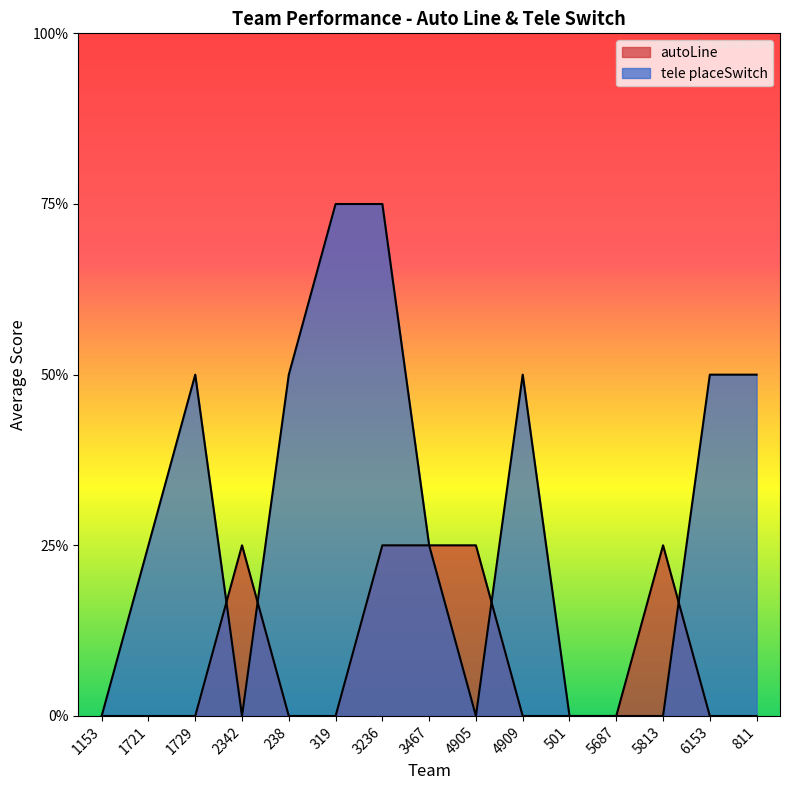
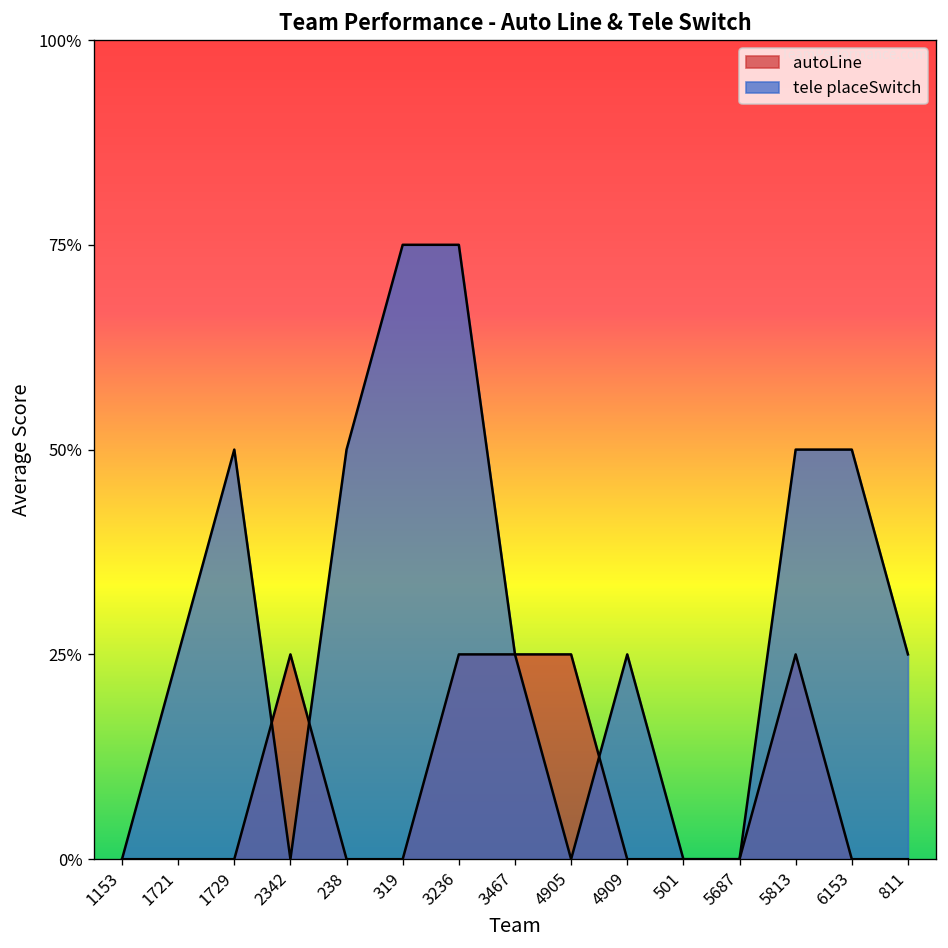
  {
    "autoLine": {
      "1721": "0%",
      "1729": "0%",
      "2342": "25%",
      "238": "0%",
      "319": "0%",
      "3236": "25%",
      "4905": "25%",
      "4909": "0%",
      "5813": "25%",
      "6153": "0%",
      "811": "0%"
    },
    "tele placeSwitch": {
      "1721": "25%",
      "1729": "50%",
      "2342": "0%",
      "238": "50%",
      "319": "75%",
      "3236": "75%",
      "4905": "0%",
-     "4909": "50%",
-     "5813": "0%",
+     "4909": "25%",
+     "5813": "50%",
      "6153": "50%",
-     "811": "50%"
+     "811": "25%"
    }
  }
